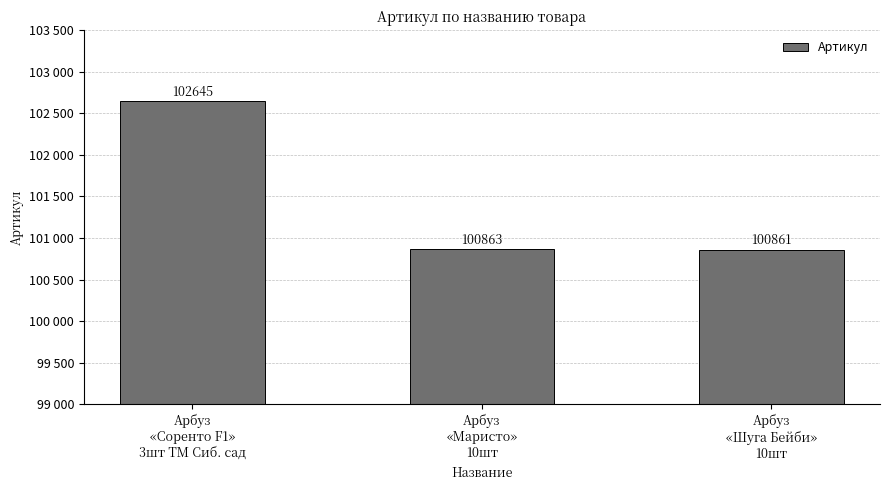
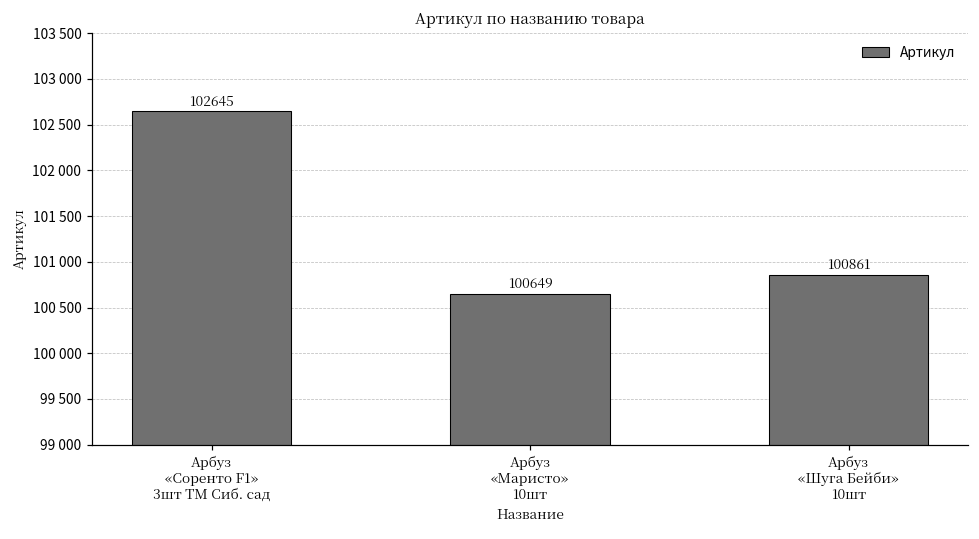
  {
    "Арбуз «Соренто F1» 3шт ТМ Сиб. сад": 102645,
-   "Арбуз «Маристо» 10шт": 100863,
+   "Арбуз «Маристо» 10шт": 100649,
    "Арбуз «Шуга Бейби» 10шт": 100861
  }
